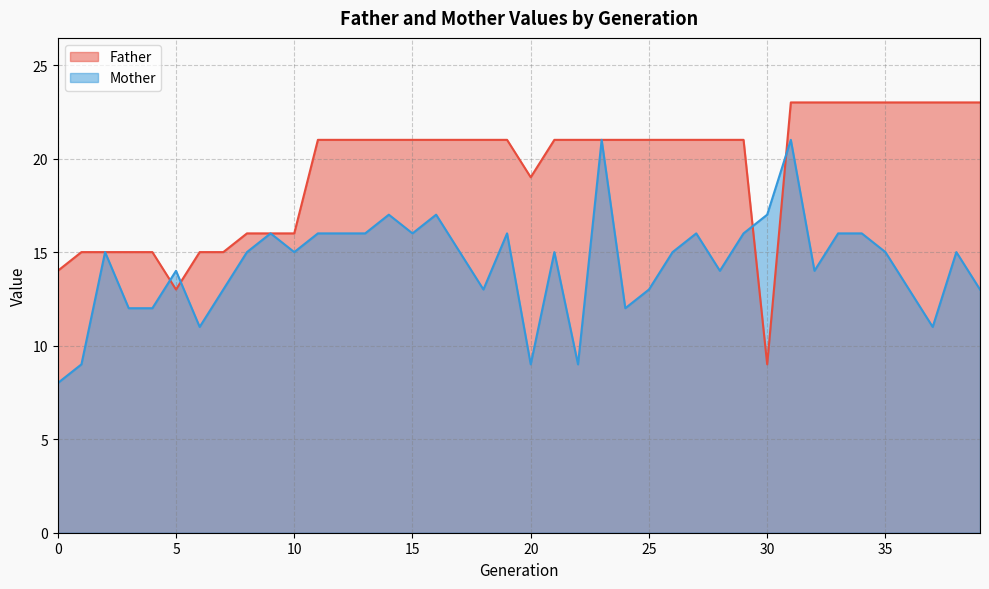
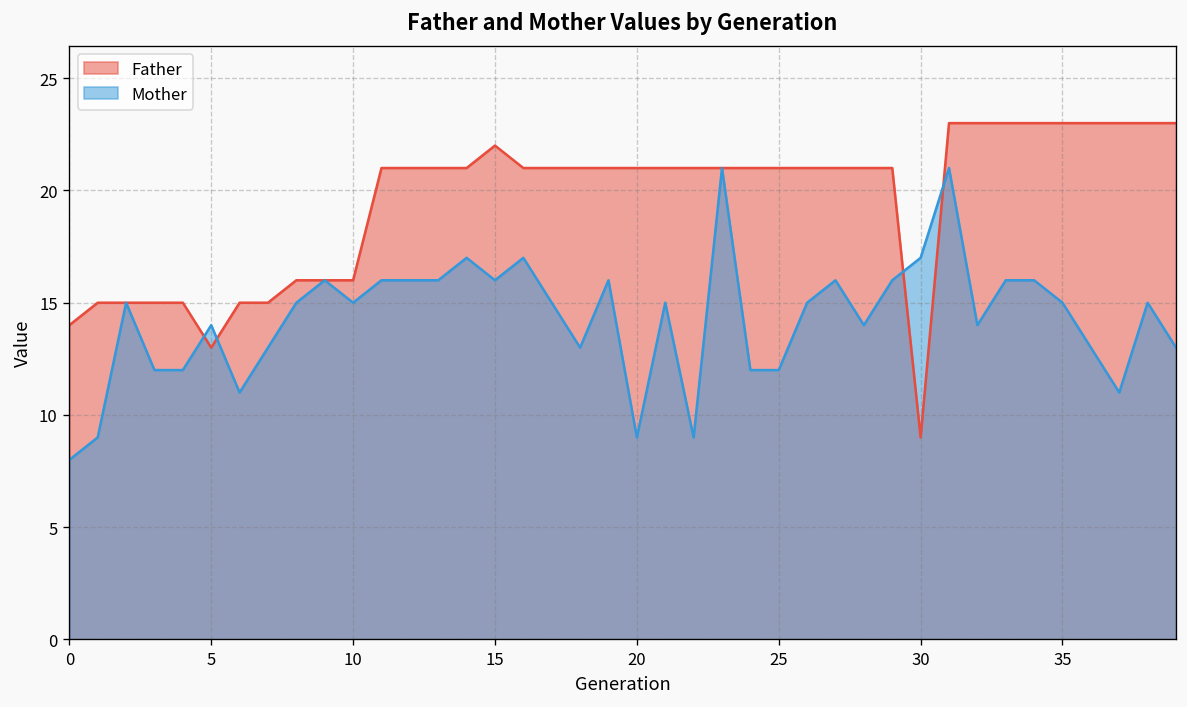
  {
    "Father": {
      "0": 14,
      "5": 13,
      "10": 16,
-     "15": 21,
-     "20": 19,
+     "15": 22,
+     "20": 21,
      "25": 21,
      "30": 9,
      "35": 23
    },
    "Mother": {
      "0": 8,
      "5": 14,
      "10": 15,
      "15": 16,
      "20": 9,
-     "25": 13,
+     "25": 12,
      "30": 17,
      "35": 15
    }
  }
